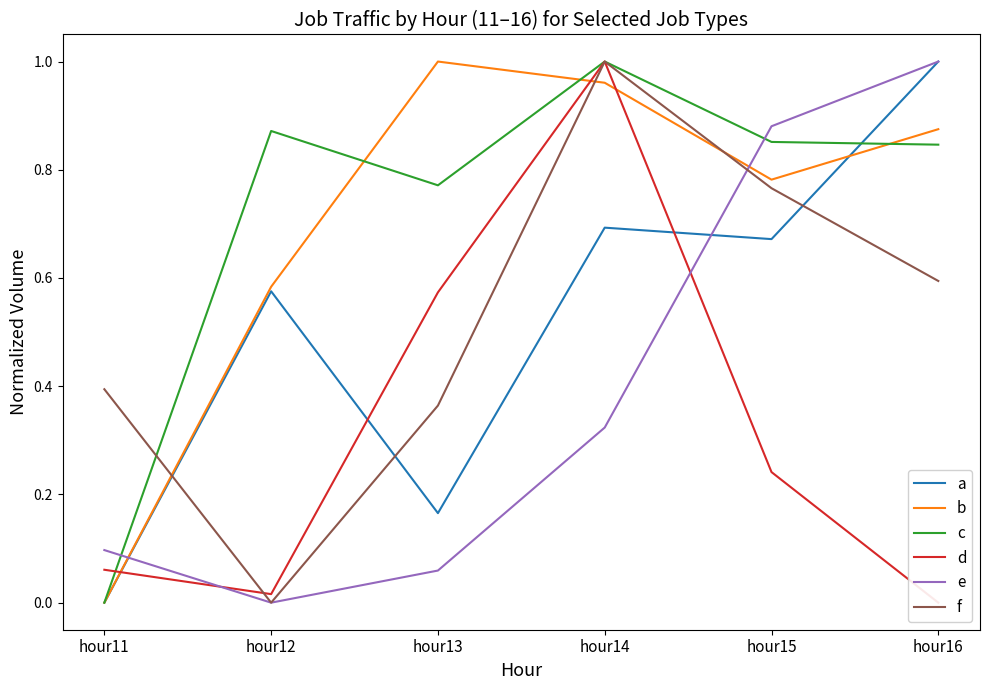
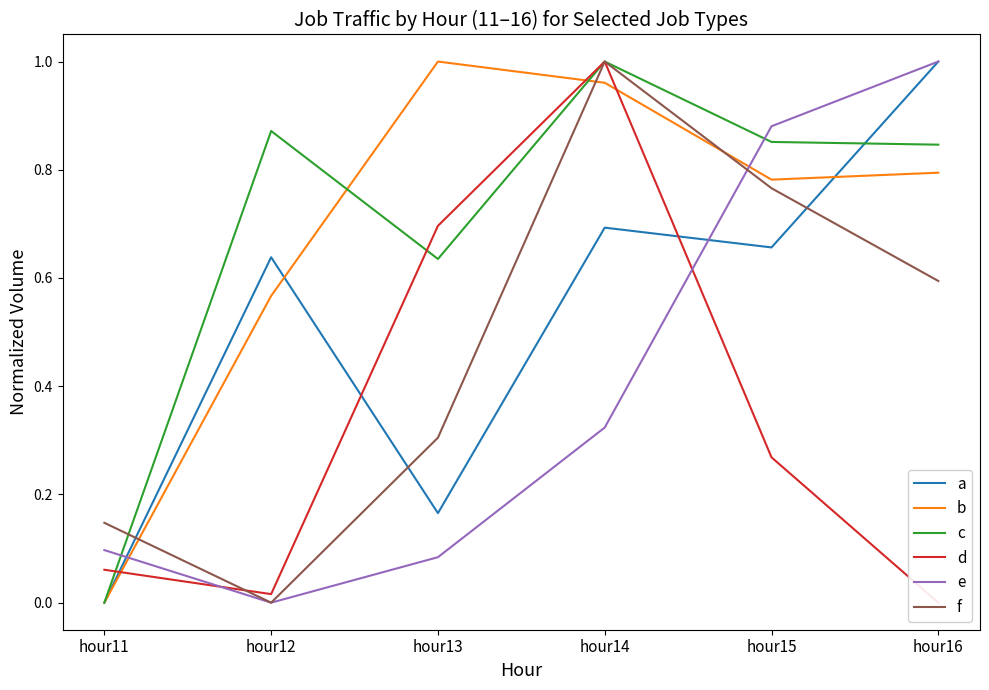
  {
    "a": {
-     "hour12": 0.58,
+     "hour12": 0.64,
      "hour13": 0.17,
      "hour14": 0.69,
-     "hour15": 0.67
+     "hour15": 0.66
    },
    "b": {
-     "hour12": 0.58,
+     "hour12": 0.57,
      "hour13": 1.00,
      "hour14": 0.96,
      "hour15": 0.78,
-     "hour16": 0.88
+     "hour16": 0.79
    },
    "c": {
      "hour12": 0.87,
-     "hour13": 0.77,
+     "hour13": 0.64,
      "hour15": 0.85,
      "hour16": 0.85
    },
    "d": {
      "hour11": 0.06,
      "hour12": 0.02,
-     "hour13": 0.57,
-     "hour15": 0.24
+     "hour13": 0.70,
+     "hour15": 0.27
    },
    "e": {
      "hour11": 0.10,
-     "hour13": 0.06,
+     "hour13": 0.08,
      "hour14": 0.32,
      "hour15": 0.88
    },
    "f": {
-     "hour11": 0.39,
-     "hour13": 0.36,
+     "hour11": 0.15,
+     "hour13": 0.30,
      "hour15": 0.77,
      "hour16": 0.59
    }
  }
